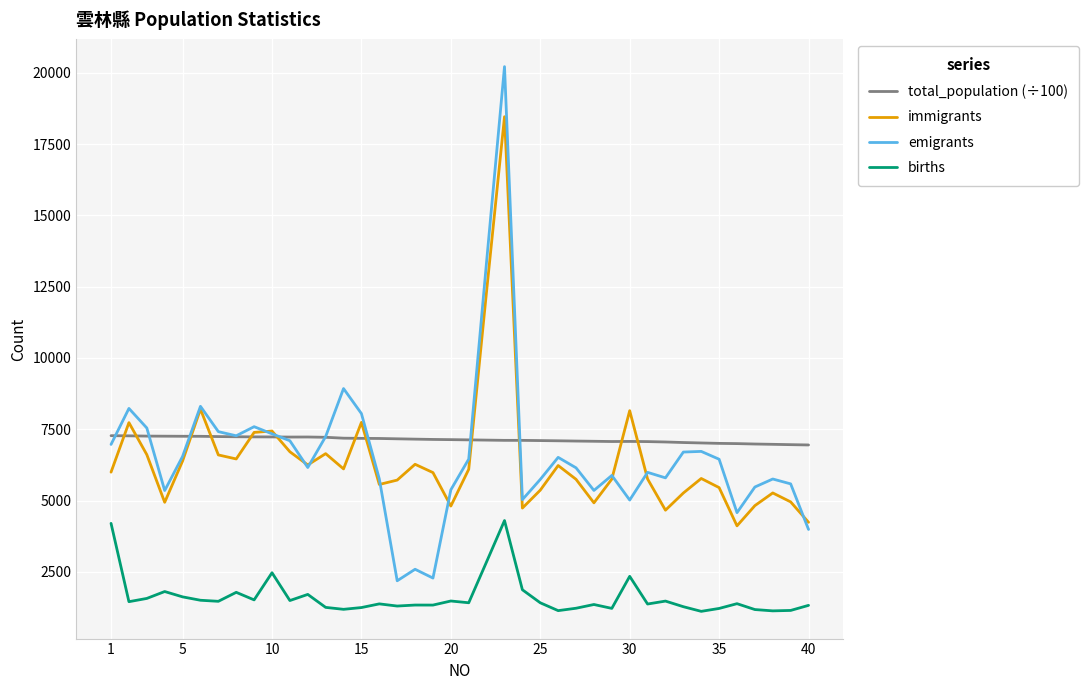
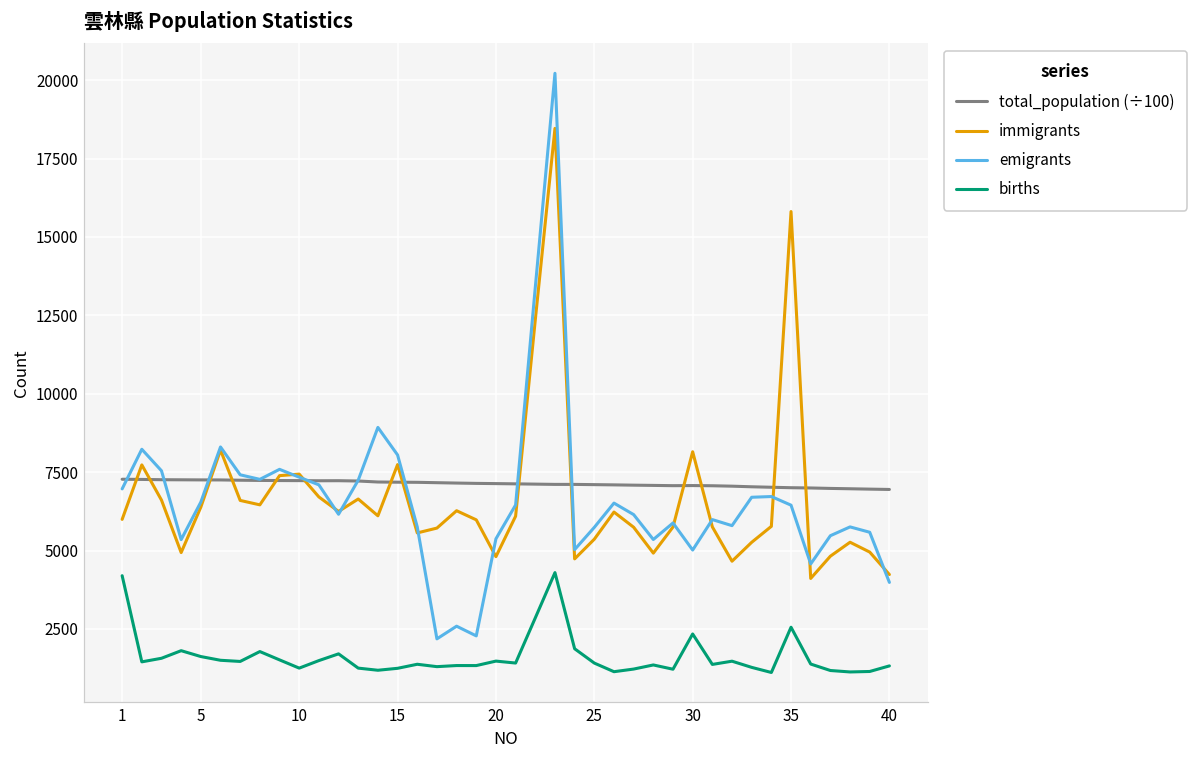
  {
    "total_population (÷100)": {
      "1": 7300,
      "5": 7300,
      "10": 7200,
      "15": 7200,
      "20": 7100,
      "25": 7100,
      "30": 7100,
      "35": 7000,
      "40": 6900
    },
    "immigrants": {
      "1": 6000,
      "5": 6400,
      "10": 7400,
      "15": 7700,
      "20": 4800,
      "25": 5400,
      "30": 8200,
-     "35": 5500,
+     "35": 15800,
      "40": 4200
    },
    "emigrants": {
      "1": 7000,
      "5": 6500,
      "10": 7300,
      "15": 8000,
      "20": 5400,
      "25": 5700,
      "30": 5000,
      "35": 6400,
      "40": 4000
    },
    "births": {
      "1": 4200,
      "5": 1600,
-     "10": 2500,
+     "10": 1300,
      "15": 1200,
      "20": 1500,
      "25": 1400,
      "30": 2300,
-     "35": 1200,
+     "35": 2600,
      "40": 1300
    }
  }
